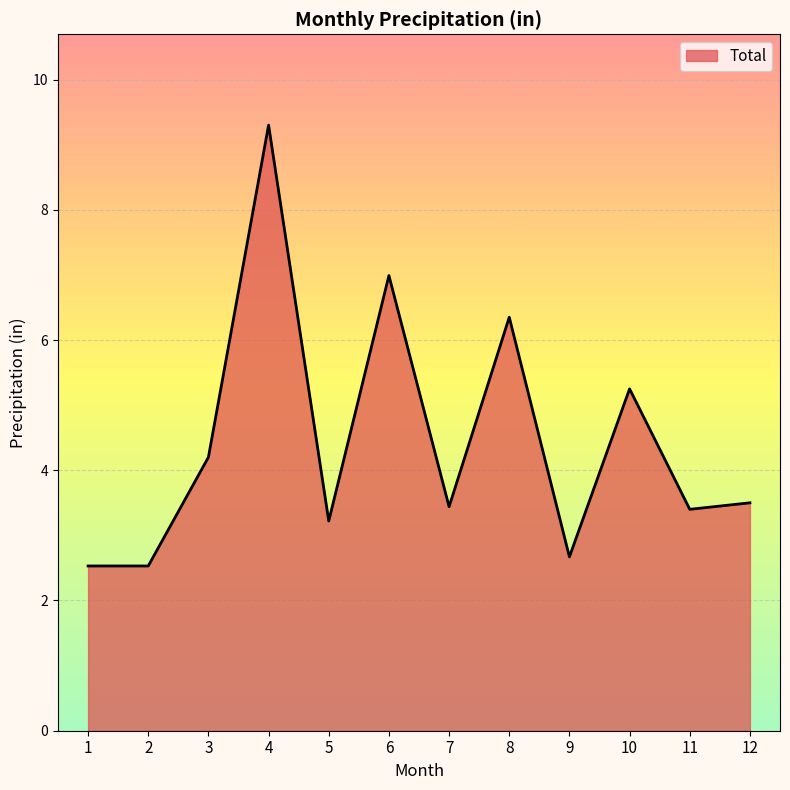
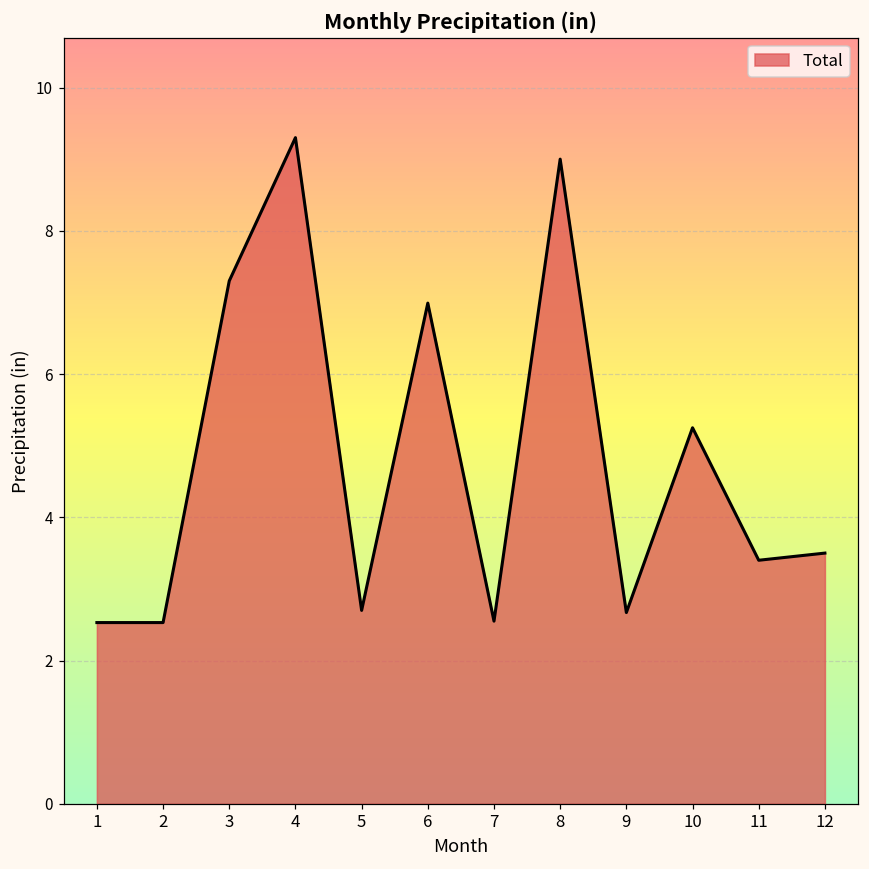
  {
    "1": 2.5,
    "2": 2.5,
-   "3": 4.2,
+   "3": 7.3,
    "4": 9.3,
-   "5": 3.2,
+   "5": 2.7,
    "6": 7.0,
-   "7": 3.4,
-   "8": 6.4,
+   "7": 2.6,
+   "8": 9.0,
    "9": 2.7,
    "10": 5.3,
    "11": 3.4,
    "12": 3.5
  }
